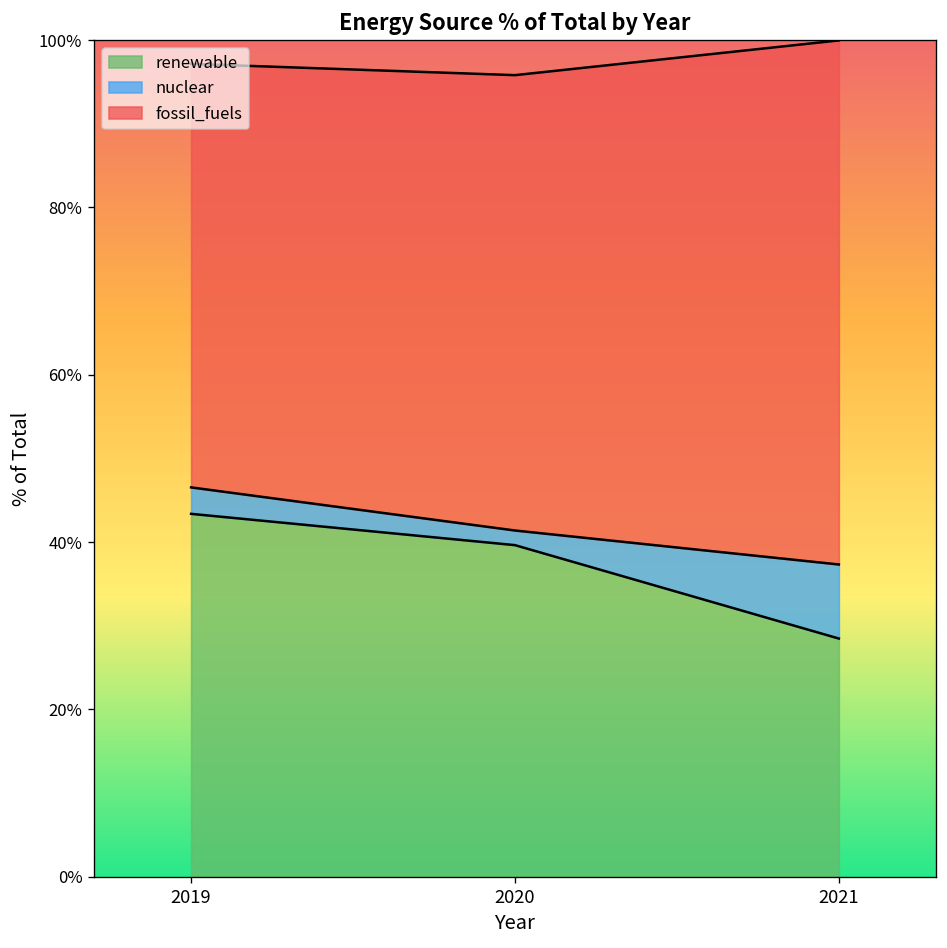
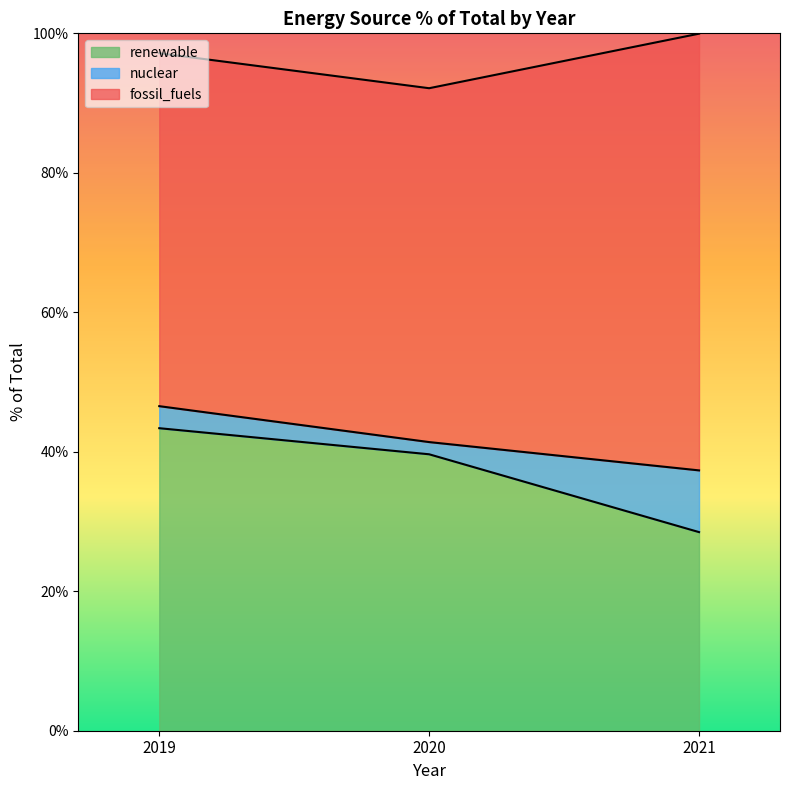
  {
    "renewable": {
      "2019": "43%",
      "2020": "40%",
      "2021": "28%"
    },
    "nuclear": {
      "2019": "3%",
      "2020": "2%",
      "2021": "9%"
    },
    "fossil_fuels": {
-     "2020": "54%",
+     "2020": "51%",
      "2021": "63%"
    }
  }
